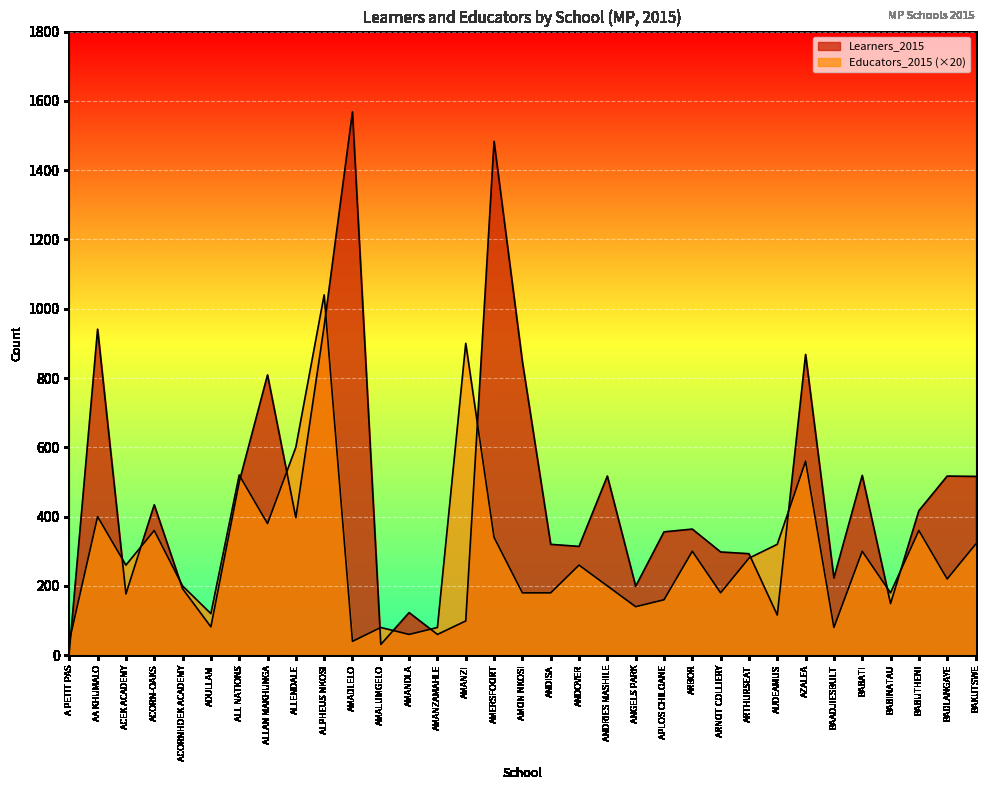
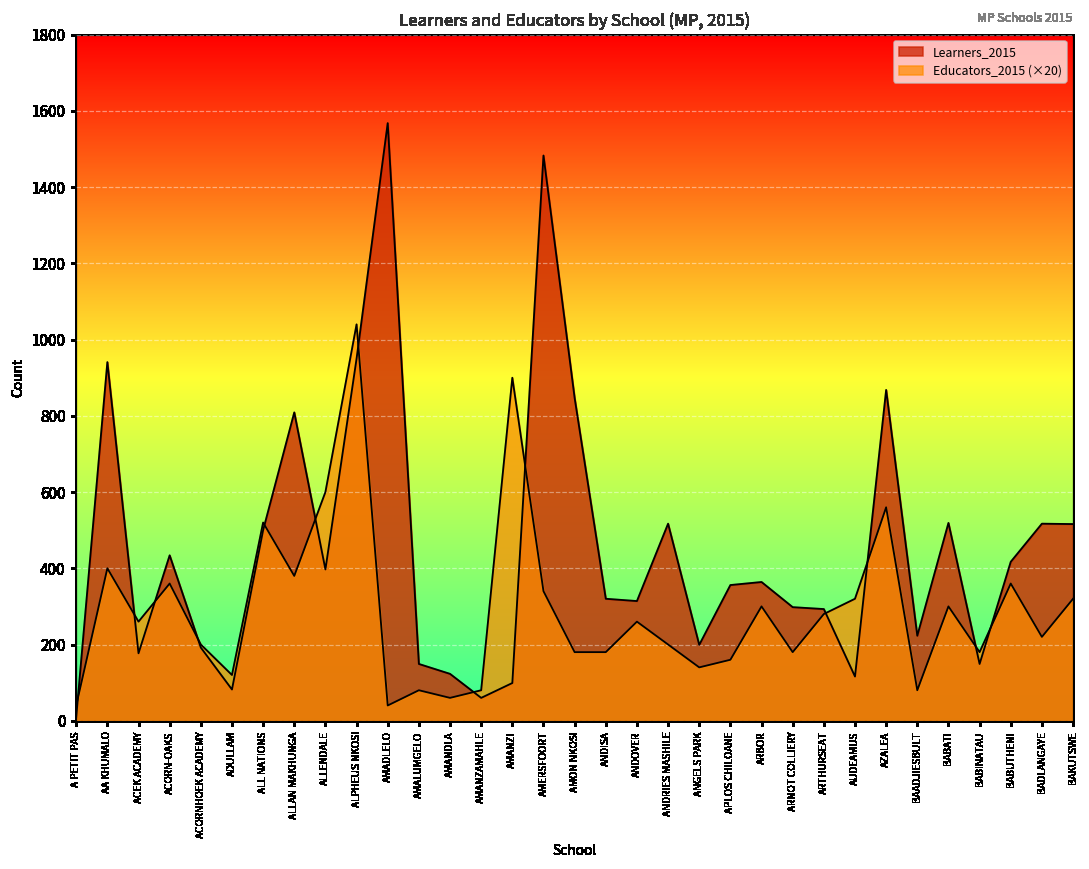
  {
    "Learners_2015": {
      "A PETIT PAS": 10,
      "AA KHUMALO": 940,
      "ACEK ACADEMY": 180,
      "ACORN-OAKS": 430,
      "ACORNHOEK ACADEMY": 190,
      "ADULLAM": 80,
      "ALL NATIONS": 500,
      "ALLAN MAKHUNGA": 810,
      "ALLENDALE": 400,
      "ALPHEUS NKOSI": 950,
      "AMADLELO": 1570,
-     "AMALUMGELO": 30,
+     "AMALUMGELO": 150,
      "AMANDLA": 120,
      "AMANZAMAHLE": 60,
      "AMANZI": 100,
      "AMERSFOORT": 1480,
      "AMON NKOSI": 850,
      "ANDISA": 320,
      "ANDOVER": 310,
      "ANDRIES MASHILE": 520,
      "ANGELS PARK": 200,
      "APLOS CHILOANE": 360,
      "ARBOR": 360,
      "ARNOT COLLIERY": 300,
      "ARTHURSEAT": 290,
      "AUDEAMUS": 120,
      "AZALEA": 870,
      "BAADJIESBULT": 220,
      "BABATI": 520,
      "BABINATAU": 150,
      "BABUTHENI": 420,
      "BADLANGAYE": 520,
      "BAKUTSWE": 520
    },
    "Educators_2015 (×20)": {
      "A PETIT PAS": 40,
      "AA KHUMALO": 400,
      "ACEK ACADEMY": 260,
      "ACORN-OAKS": 360,
      "ACORNHOEK ACADEMY": 200,
      "ADULLAM": 120,
      "ALL NATIONS": 520,
      "ALLAN MAKHUNGA": 380,
      "ALLENDALE": 600,
      "ALPHEUS NKOSI": 1040,
      "AMADLELO": 40,
      "AMALUMGELO": 80,
      "AMANDLA": 60,
      "AMANZAMAHLE": 80,
      "AMANZI": 900,
      "AMERSFOORT": 340,
      "AMON NKOSI": 180,
      "ANDISA": 180,
      "ANDOVER": 260,
      "ANDRIES MASHILE": 200,
      "ANGELS PARK": 140,
      "APLOS CHILOANE": 160,
      "ARBOR": 300,
      "ARNOT COLLIERY": 180,
      "ARTHURSEAT": 280,
      "AUDEAMUS": 320,
      "AZALEA": 560,
      "BAADJIESBULT": 80,
      "BABATI": 300,
      "BABINATAU": 180,
      "BABUTHENI": 360,
      "BADLANGAYE": 220,
      "BAKUTSWE": 320
    }
  }
